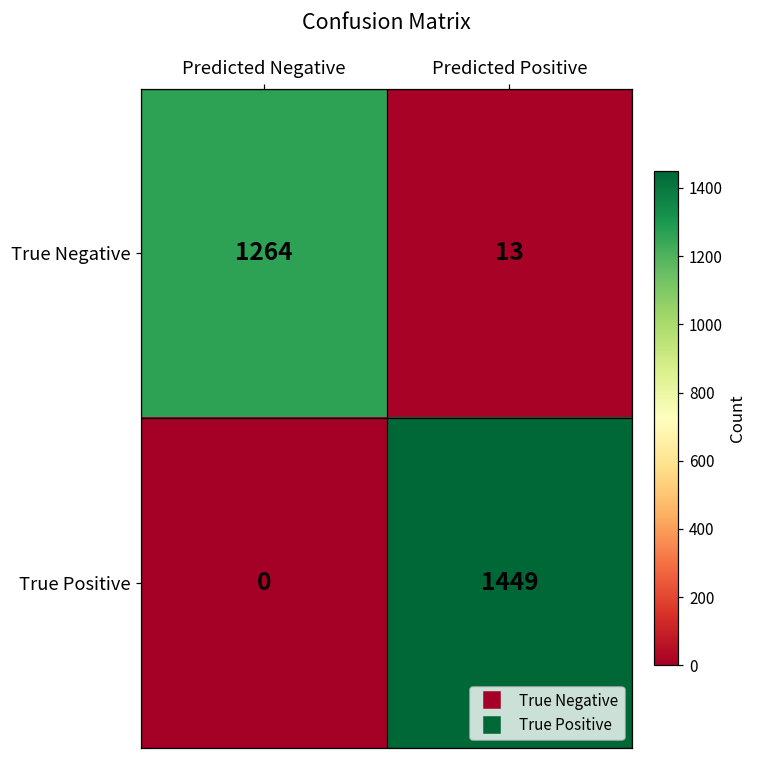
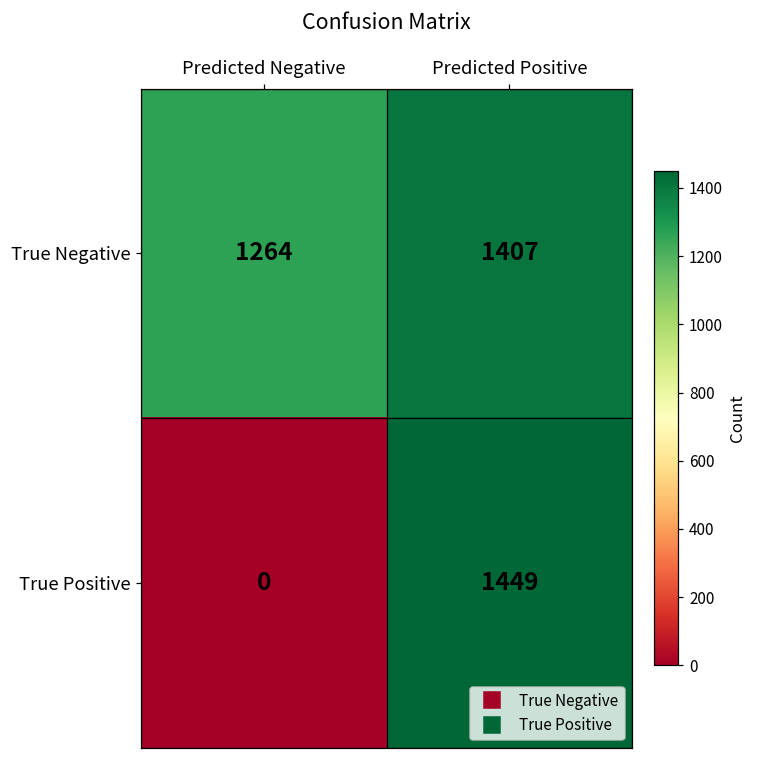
  {
    "True Negative": {
      "Predicted Negative": 1264,
-     "Predicted Positive": 13
+     "Predicted Positive": 1407
    },
    "True Positive": {
      "Predicted Negative": 0,
      "Predicted Positive": 1449
    }
  }
